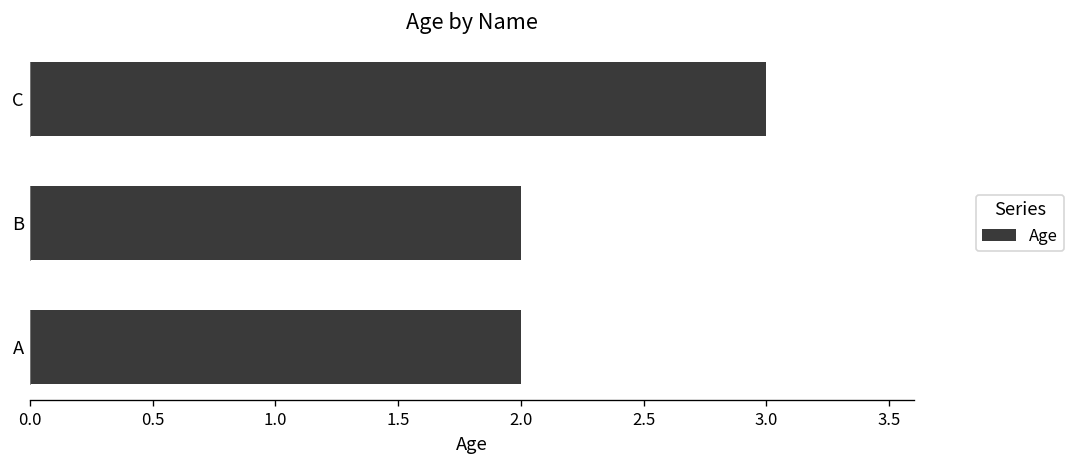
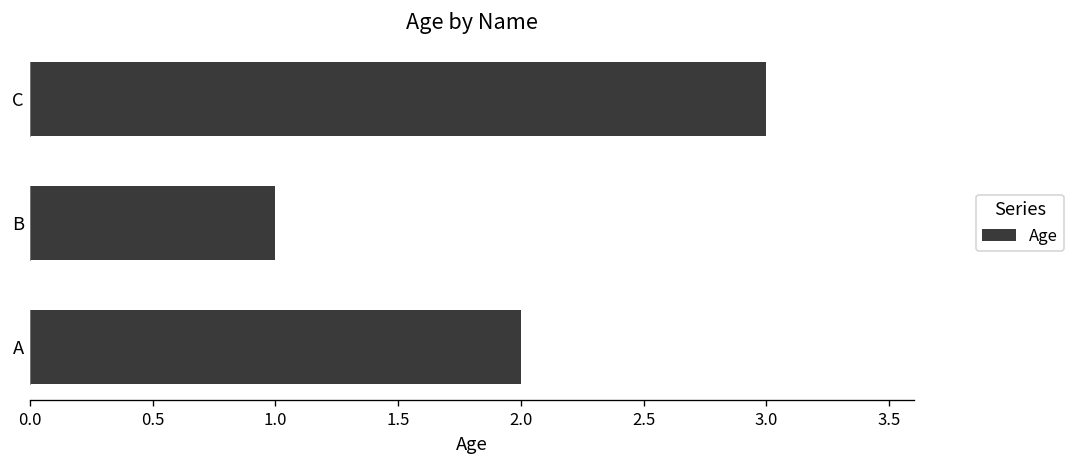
  {
    "Age": {
      "C": 3,
-     "B": 2,
+     "B": 1,
      "A": 2
    }
  }
